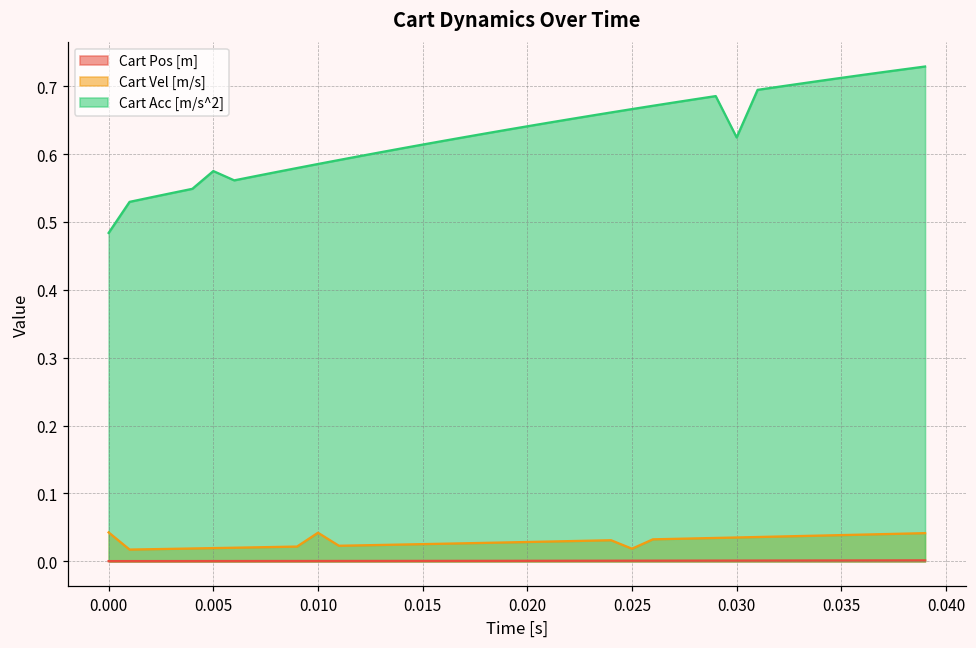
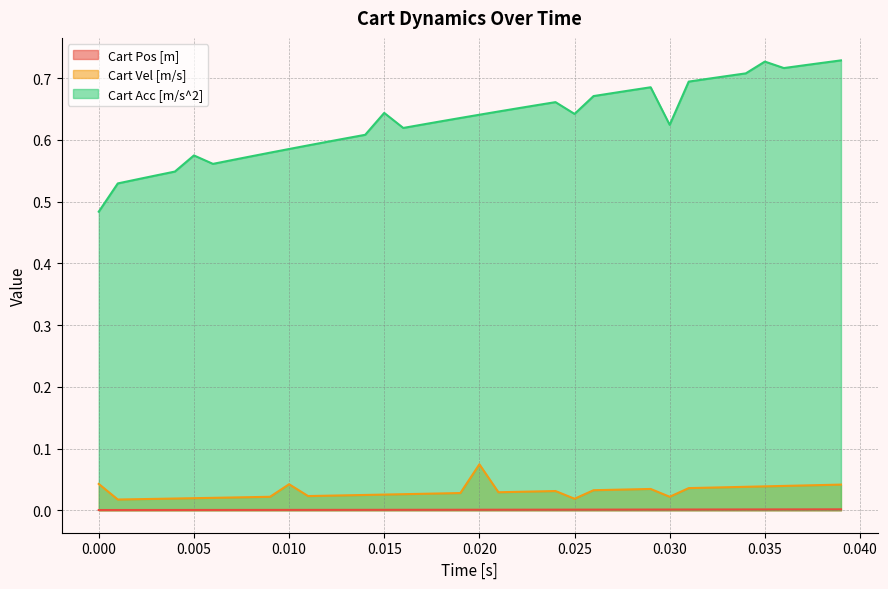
  {
    "Cart Pos [m]": {
      "0.000": 0.00,
      "0.005": 0.00,
      "0.010": 0.00,
      "0.015": 0.00,
      "0.020": 0.00,
      "0.025": 0.00,
      "0.030": 0.00,
      "0.035": 0.00
    },
    "Cart Vel [m/s]": {
      "0.000": 0.04,
      "0.005": 0.02,
      "0.010": 0.04,
      "0.015": 0.03,
-     "0.020": 0.03,
+     "0.020": 0.07,
      "0.025": 0.02,
-     "0.030": 0.04,
+     "0.030": 0.02,
      "0.035": 0.04
    },
    "Cart Acc [m/s^2]": {
      "0.000": 0.48,
      "0.005": 0.57,
      "0.010": 0.59,
-     "0.015": 0.61,
+     "0.015": 0.64,
      "0.020": 0.64,
-     "0.025": 0.67,
+     "0.025": 0.64,
      "0.030": 0.62,
-     "0.035": 0.71
+     "0.035": 0.73
    }
  }
